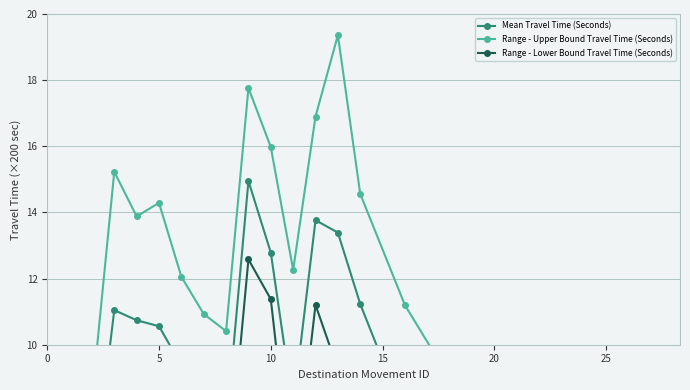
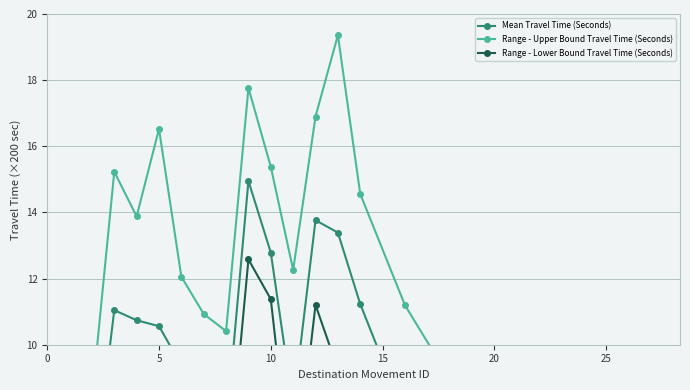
  {
    "Mean Travel Time (Seconds)": {
      "5": 10.6,
      "10": 12.8
    },
    "Range - Upper Bound Travel Time (Seconds)": {
-     "5": 14.3,
-     "10": 16.0
+     "5": 16.5,
+     "10": 15.4
    },
    "Range - Lower Bound Travel Time (Seconds)": {
      "10": 11.4
    }
  }
